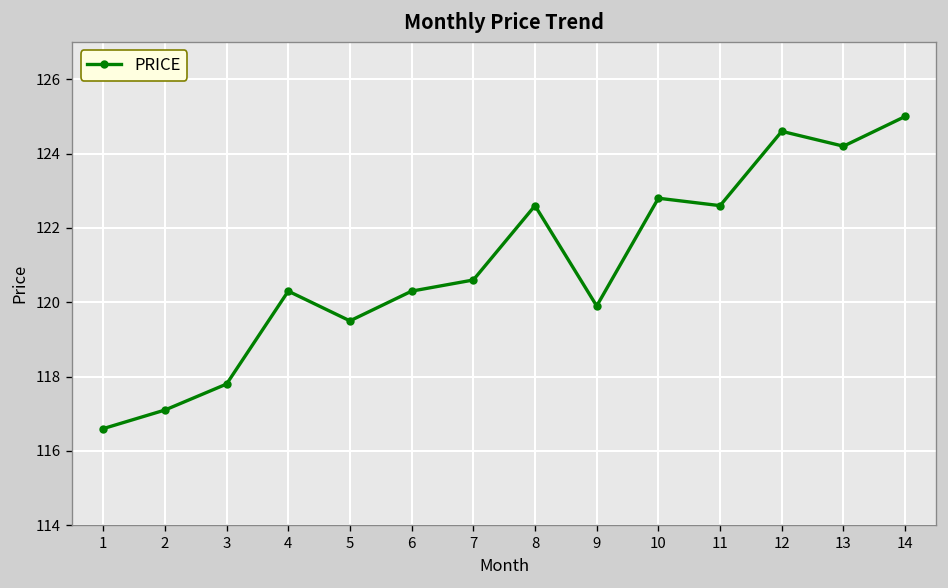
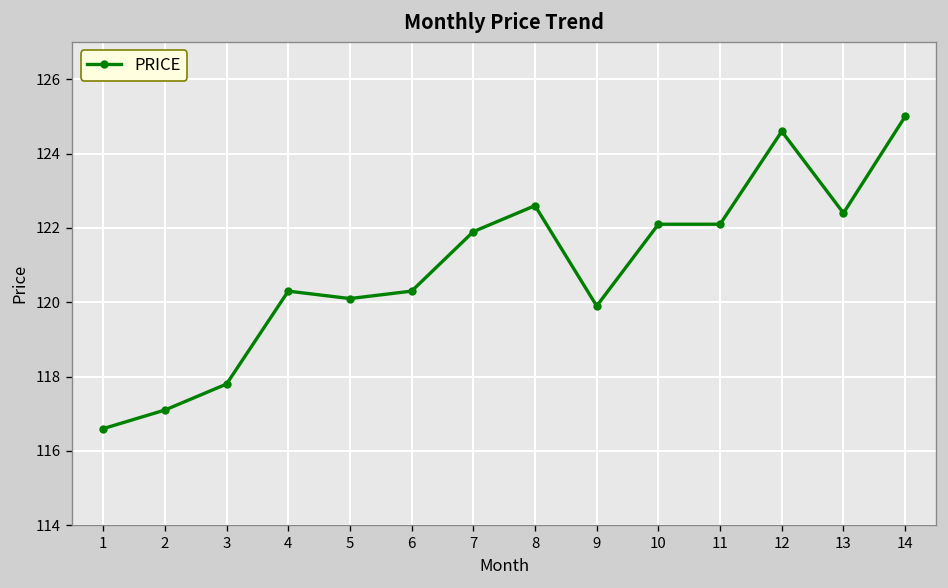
  {
    "1": 116.6,
    "2": 117.1,
    "3": 117.8,
    "4": 120.3,
-   "5": 119.5,
+   "5": 120.1,
    "6": 120.3,
-   "7": 120.6,
+   "7": 121.9,
    "8": 122.6,
    "9": 119.9,
-   "10": 122.8,
-   "11": 122.6,
+   "10": 122.1,
+   "11": 122.1,
    "12": 124.6,
-   "13": 124.2,
+   "13": 122.4,
    "14": 125.0
  }
